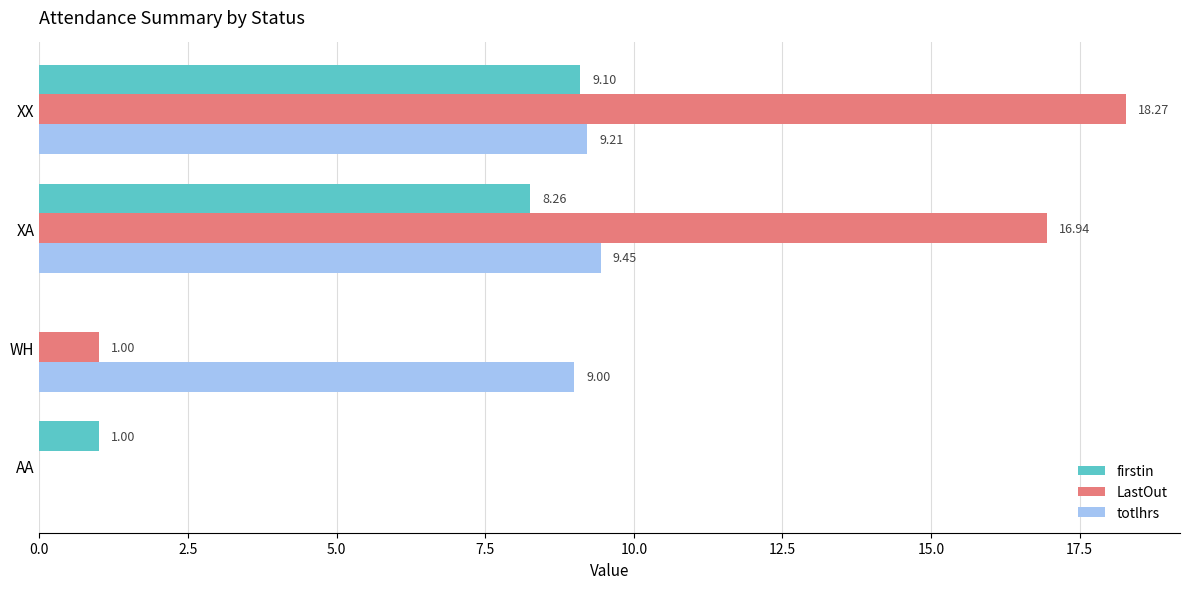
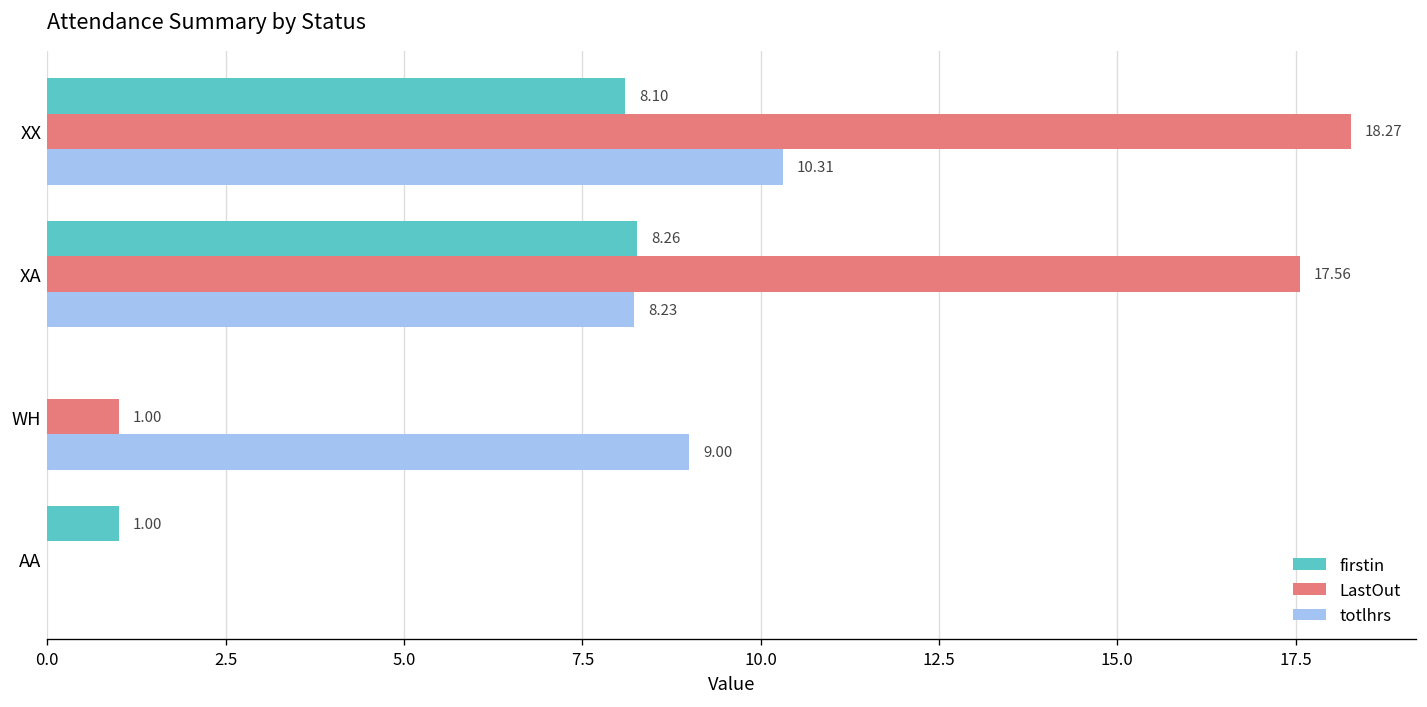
  {
    "firstin": {
-     "XX": 9.10,
+     "XX": 8.10,
      "XA": 8.26,
      "AA": 1.00
    },
    "LastOut": {
      "XX": 18.27,
-     "XA": 16.94,
+     "XA": 17.56,
      "WH": 1.00
    },
    "totlhrs": {
-     "XX": 9.21,
-     "XA": 9.45,
+     "XX": 10.31,
+     "XA": 8.23,
      "WH": 9.00
    }
  }
